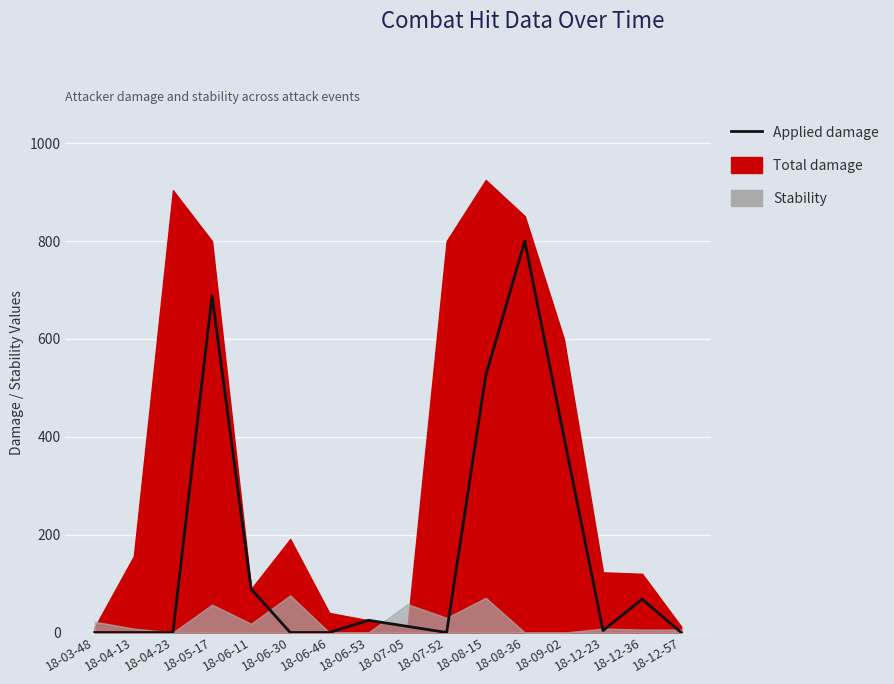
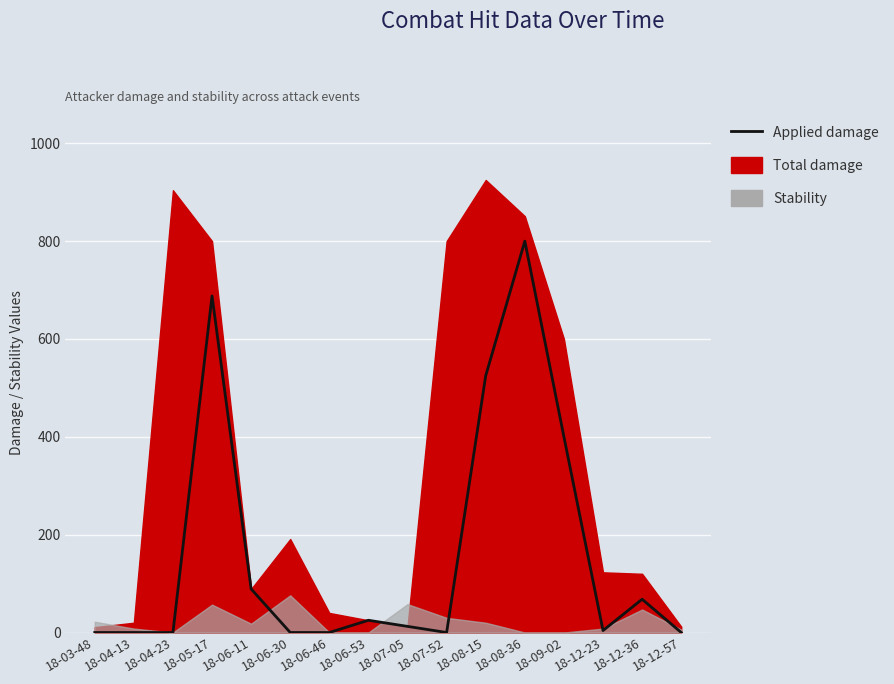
  {
    "Applied damage": {
      "18-03-48": 0,
      "18-04-13": 0,
      "18-05-17": 690,
      "18-06-30": 0,
      "18-07-52": 0,
      "18-08-15": 530,
      "18-08-36": 800,
      "18-09-02": 400,
      "18-12-36": 70,
      "18-12-57": 0
    },
    "Total damage": {
      "18-03-48": 10,
-     "18-04-13": 160,
+     "18-04-13": 20,
      "18-04-23": 900,
      "18-05-17": 800,
      "18-06-30": 190,
      "18-06-46": 40,
      "18-07-52": 800,
      "18-08-15": 930,
      "18-08-36": 850,
      "18-09-02": 600,
      "18-12-23": 120,
      "18-12-36": 120,
      "18-12-57": 10
    },
    "Stability": {
      "18-03-48": 20,
      "18-04-13": 10,
      "18-05-17": 60,
      "18-06-11": 20,
      "18-06-30": 80,
      "18-06-53": 0,
      "18-07-05": 60,
      "18-07-52": 30,
-     "18-08-15": 70,
+     "18-08-15": 20,
      "18-08-36": 0,
      "18-09-02": 0,
-     "18-12-36": 10,
+     "18-12-36": 50,
      "18-12-57": 10
    }
  }
